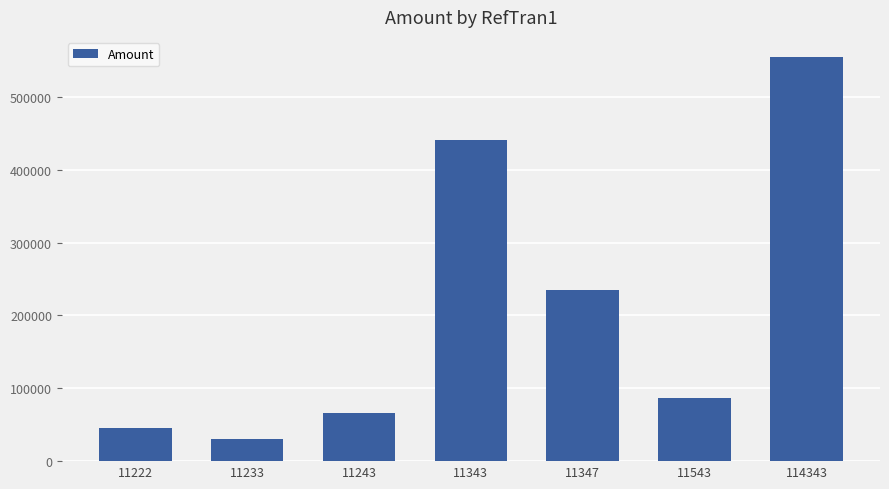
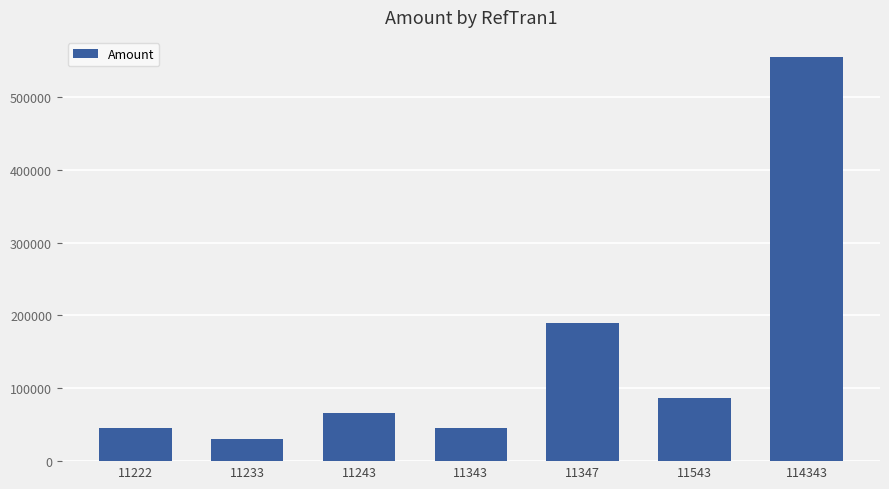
  {
    "11222": 50000,
    "11233": 30000,
    "11243": 70000,
-   "11343": 440000,
-   "11347": 230000,
+   "11343": 50000,
+   "11347": 190000,
    "11543": 90000,
    "114343": 550000
  }
